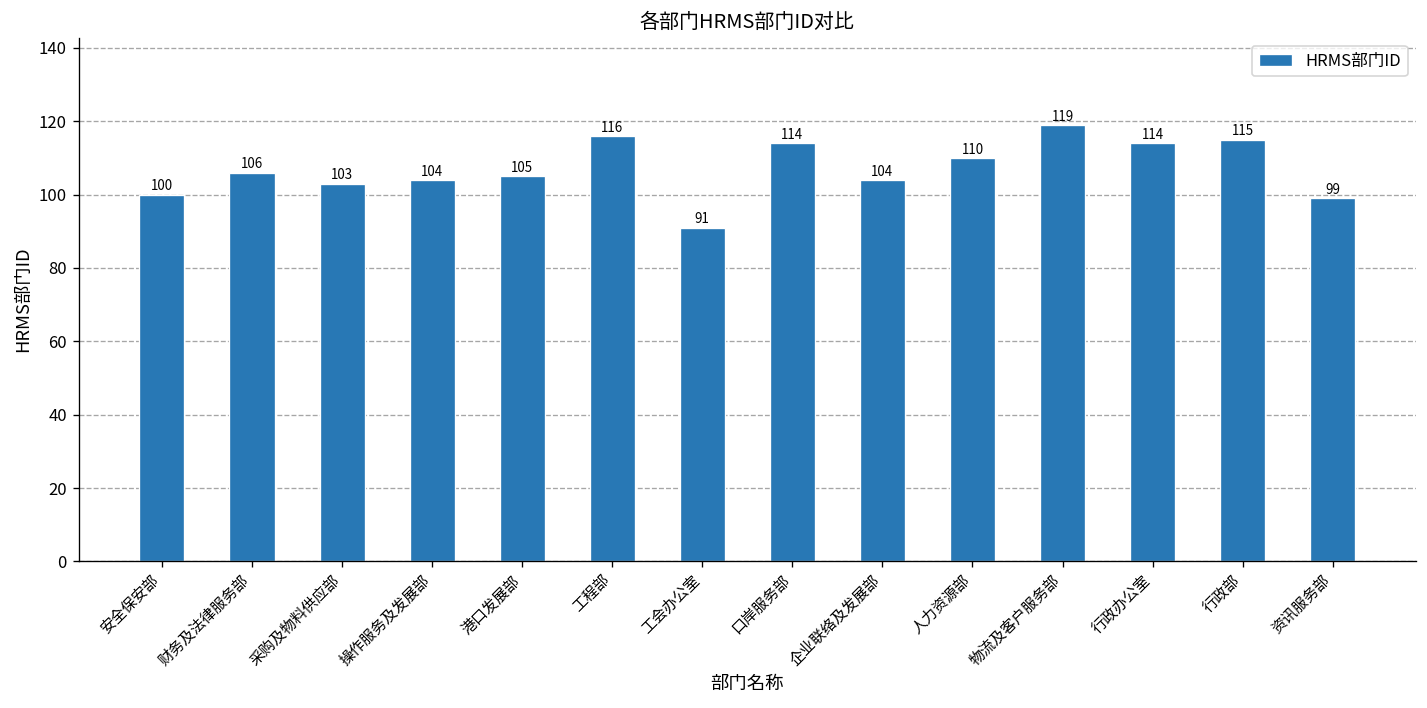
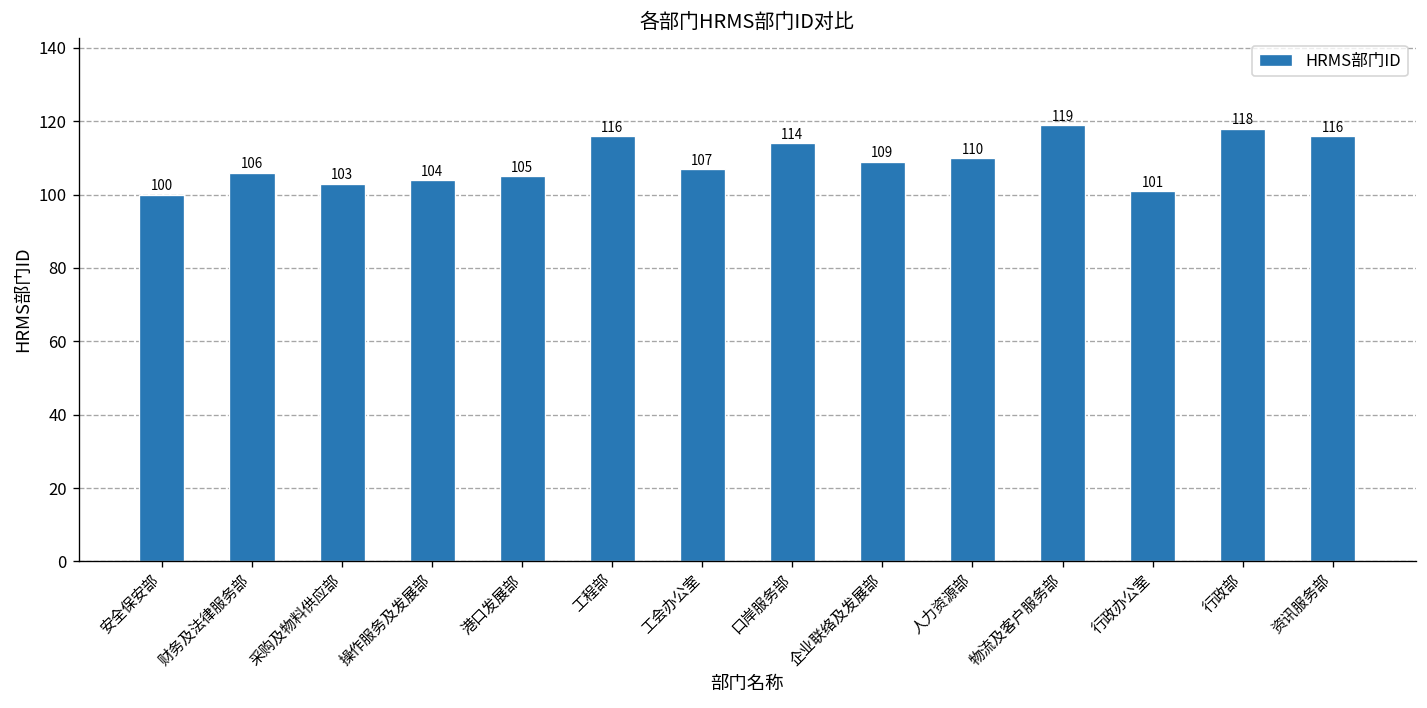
  {
    "安全保安部": 100,
    "财务及法律服务部": 106,
    "采购及物料供应部": 103,
    "操作服务及发展部": 104,
    "港口发展部": 105,
    "工程部": 116,
-   "工会办公室": 91,
+   "工会办公室": 107,
    "口岸服务部": 114,
-   "企业联络及发展部": 104,
+   "企业联络及发展部": 109,
    "人力资源部": 110,
    "物流及客户服务部": 119,
-   "行政办公室": 114,
-   "行政部": 115,
-   "资讯服务部": 99
+   "行政办公室": 101,
+   "行政部": 118,
+   "资讯服务部": 116
  }
